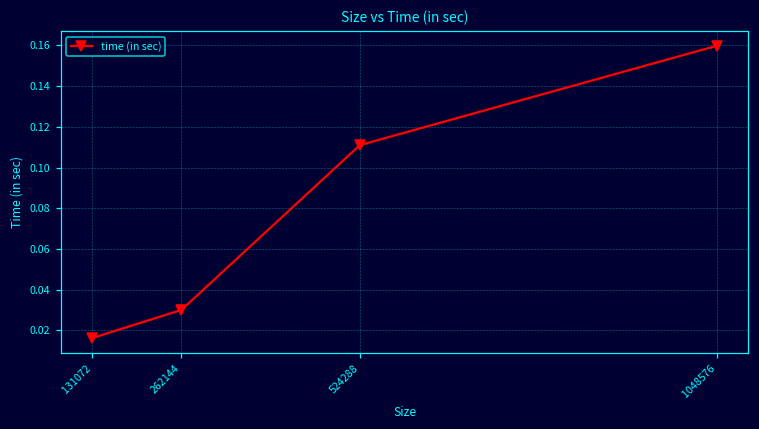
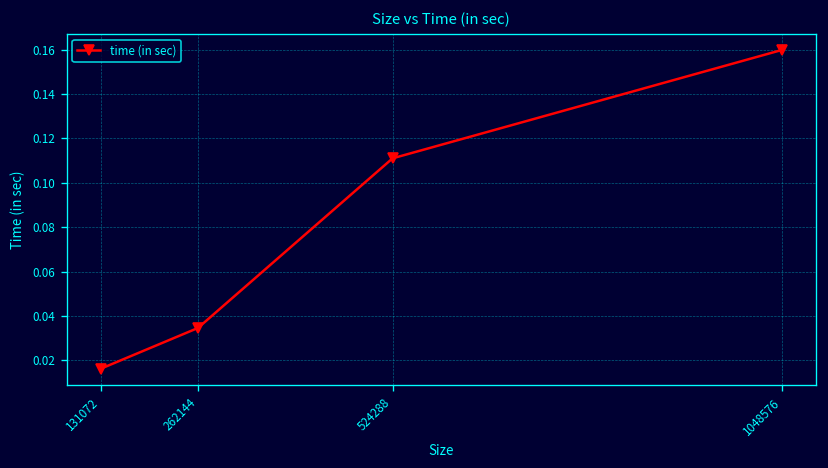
  {
    "131072": 0.016,
-   "262144": 0.030,
+   "262144": 0.035,
    "524288": 0.111,
    "1048576": 0.160
  }
